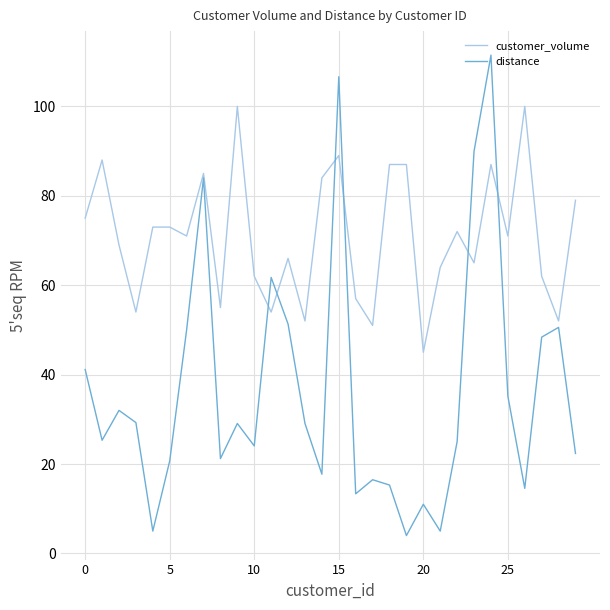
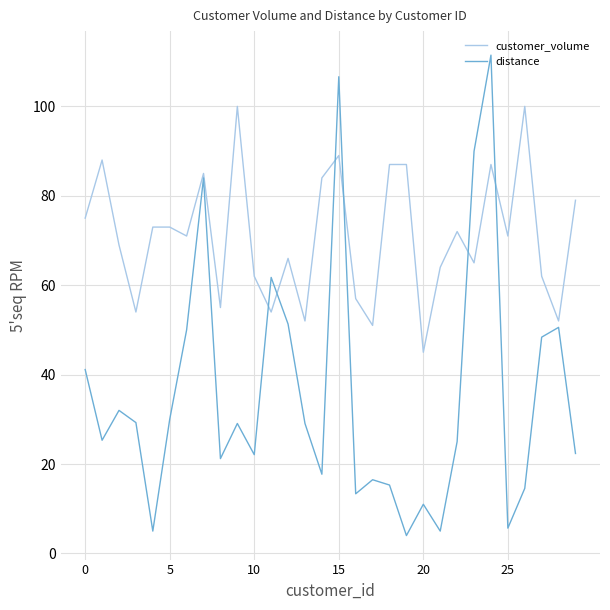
  {
    "customer_volume": {
      "0": 75,
      "5": 73,
      "10": 62,
      "15": 89,
      "20": 45,
      "25": 71
    },
    "distance": {
      "0": 41,
-     "5": 21,
-     "10": 24,
+     "5": 30,
+     "10": 22,
      "15": 107,
      "20": 11,
-     "25": 35
+     "25": 6
    }
  }
